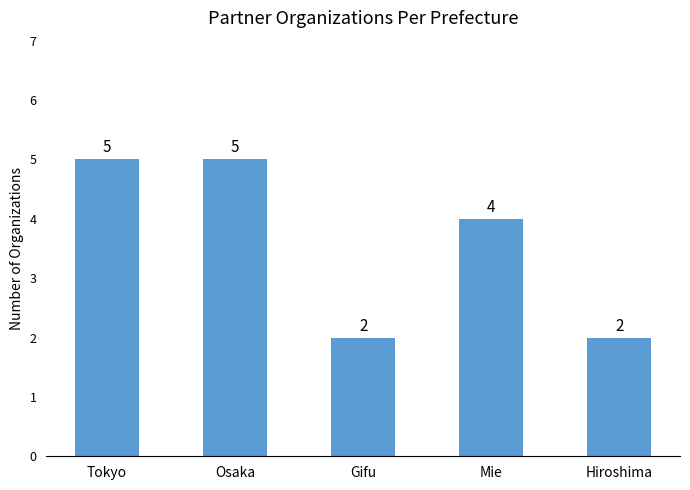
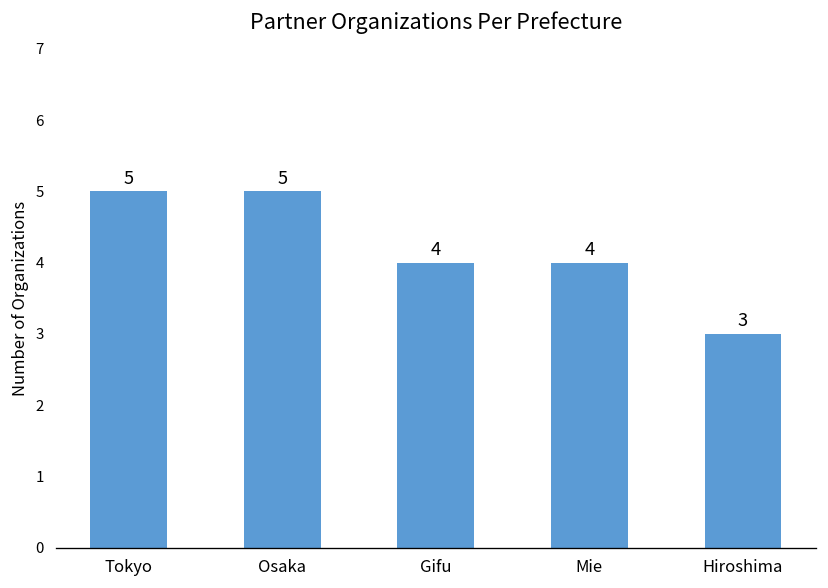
  {
    "Tokyo": 5,
    "Osaka": 5,
-   "Gifu": 2,
+   "Gifu": 4,
    "Mie": 4,
-   "Hiroshima": 2
+   "Hiroshima": 3
  }
